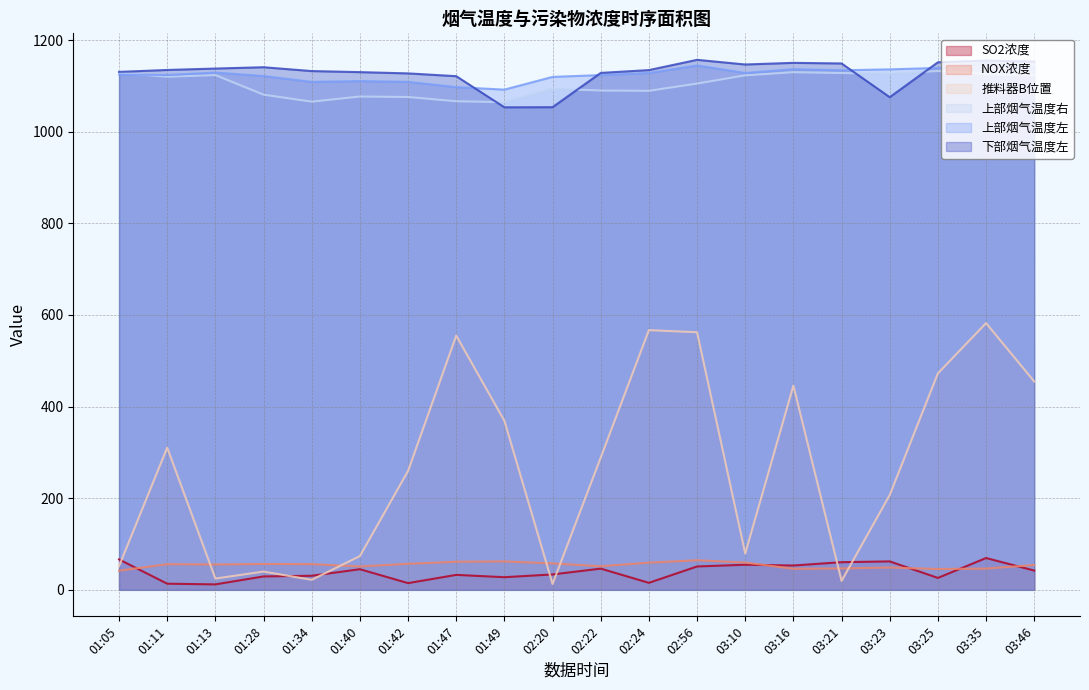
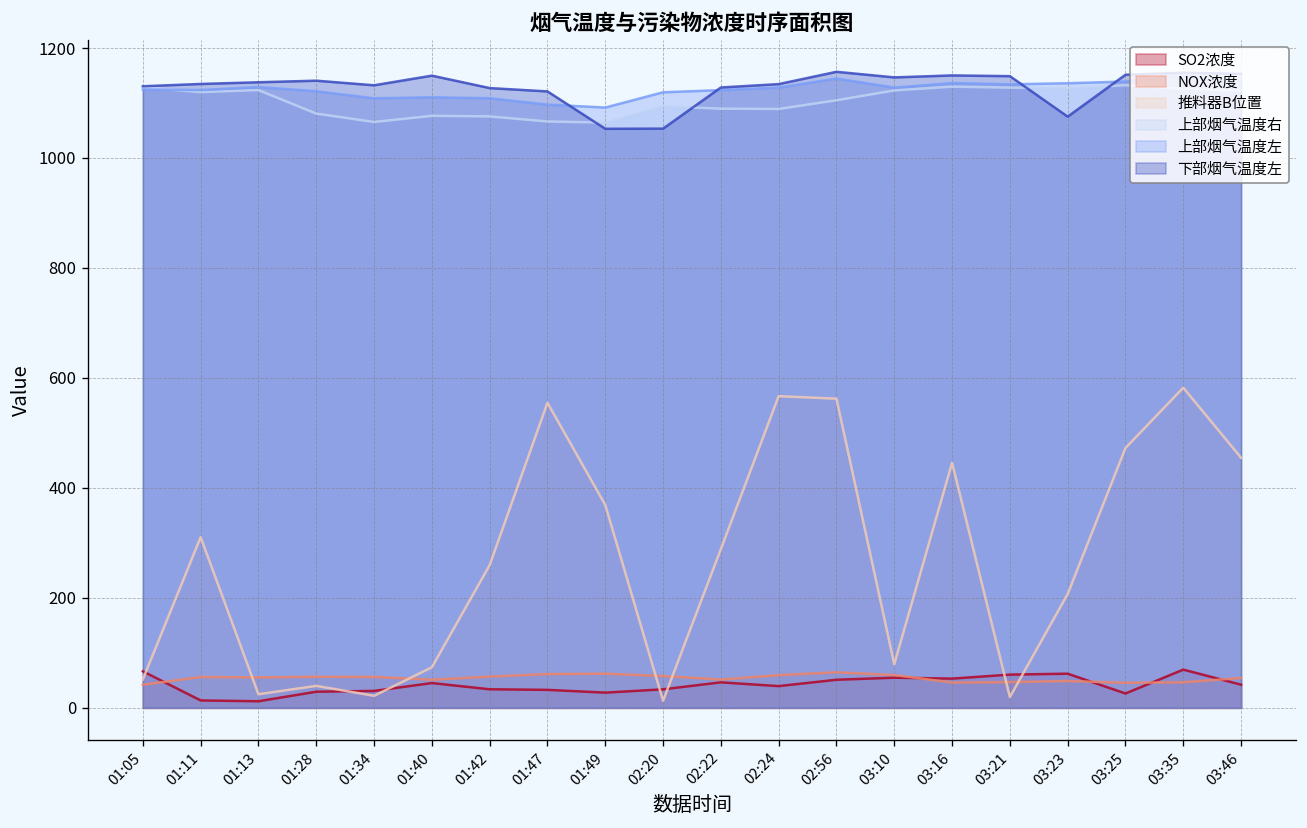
  {
    "SO2浓度": {
      "01:05": 70,
      "01:11": 10,
      "01:13": 10,
      "01:28": 30,
      "01:34": 30,
      "01:40": 50,
-     "01:42": 10,
+     "01:42": 30,
      "01:47": 30,
      "01:49": 30,
      "02:20": 30,
-     "02:24": 20,
+     "02:24": 40,
      "02:56": 50,
      "03:16": 50,
      "03:21": 60,
      "03:23": 60,
      "03:25": 30,
      "03:35": 70,
      "03:46": 40
    },
    "下部烟气温度左": {
      "01:11": 1130,
      "01:13": 1140,
      "01:28": 1140,
      "01:34": 1130,
-     "01:40": 1130,
+     "01:40": 1150,
      "01:42": 1130,
      "01:47": 1120,
      "01:49": 1050,
      "02:20": 1050,
      "02:24": 1130,
      "02:56": 1160,
      "03:10": 1150,
      "03:16": 1150,
      "03:21": 1150,
      "03:23": 1080,
      "03:25": 1150
    }
  }
